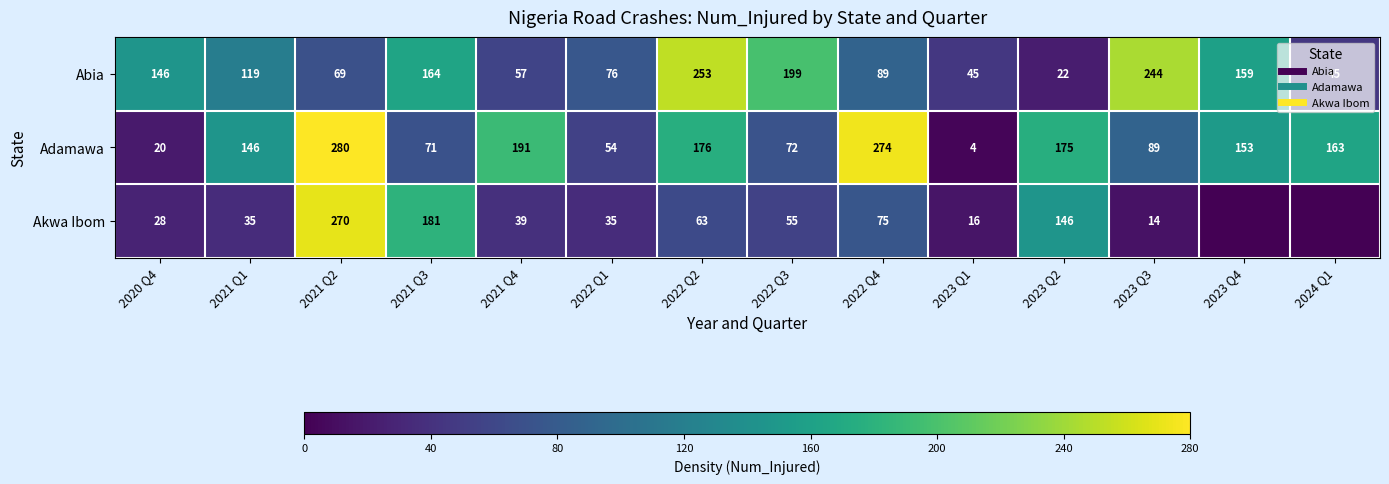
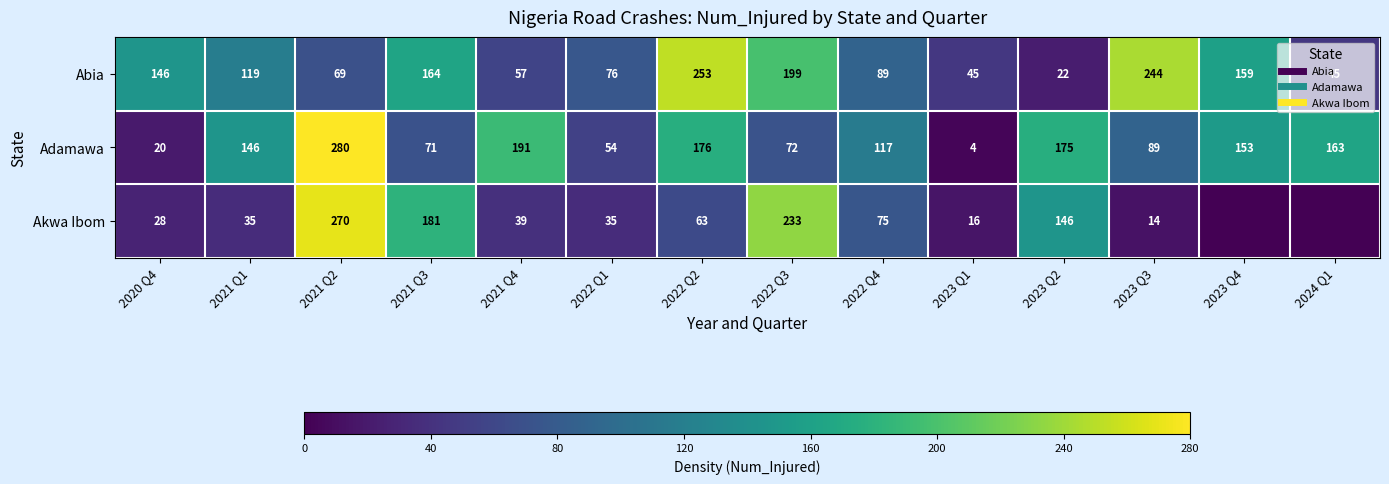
  {
    "Abia": {
      "2020 Q4": 146,
      "2021 Q1": 119,
      "2021 Q2": 69,
      "2021 Q3": 164,
      "2021 Q4": 57,
      "2022 Q1": 76,
      "2022 Q2": 253,
      "2022 Q3": 199,
      "2022 Q4": 89,
      "2023 Q1": 45,
      "2023 Q2": 22,
      "2023 Q3": 244,
      "2023 Q4": 159
    },
    "Adamawa": {
      "2020 Q4": 20,
      "2021 Q1": 146,
      "2021 Q2": 280,
      "2021 Q3": 71,
      "2021 Q4": 191,
      "2022 Q1": 54,
      "2022 Q2": 176,
      "2022 Q3": 72,
-     "2022 Q4": 274,
+     "2022 Q4": 117,
      "2023 Q1": 4,
      "2023 Q2": 175,
      "2023 Q3": 89,
      "2023 Q4": 153,
      "2024 Q1": 163
    },
    "Akwa Ibom": {
      "2020 Q4": 28,
      "2021 Q1": 35,
      "2021 Q2": 270,
      "2021 Q3": 181,
      "2021 Q4": 39,
      "2022 Q1": 35,
      "2022 Q2": 63,
-     "2022 Q3": 55,
+     "2022 Q3": 233,
      "2022 Q4": 75,
      "2023 Q1": 16,
      "2023 Q2": 146,
      "2023 Q3": 14
    }
  }
